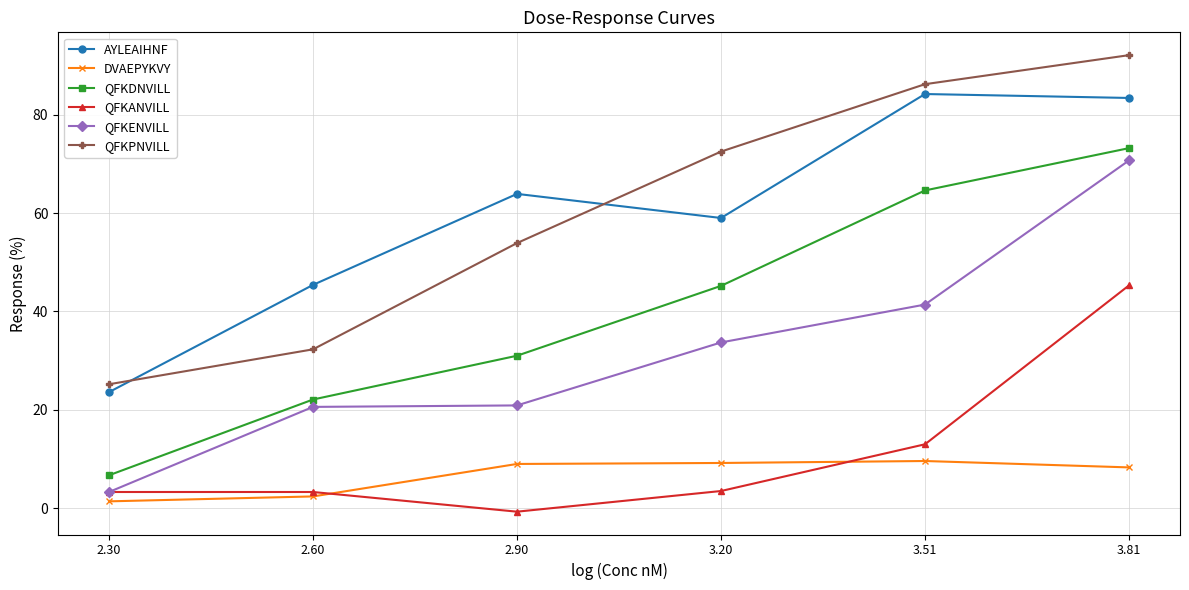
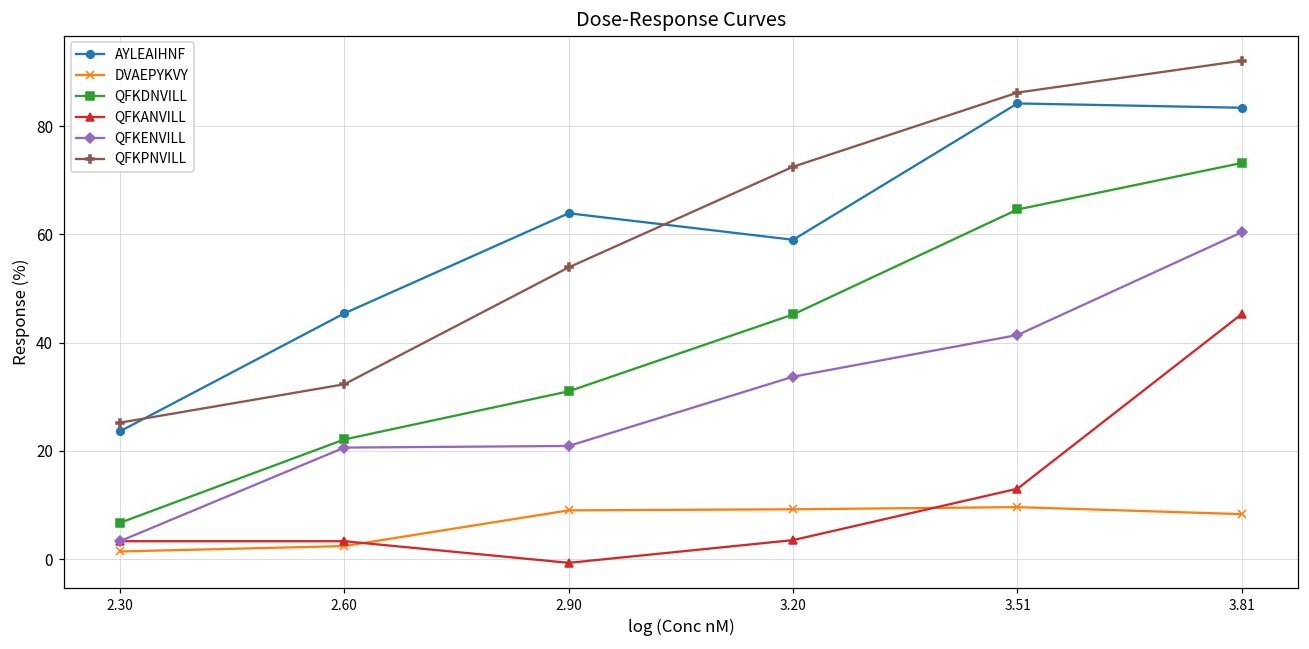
  {
    "AYLEAIHNF": {
      "2.30": 24,
      "2.60": 45,
      "2.90": 64,
      "3.20": 59,
      "3.51": 84,
      "3.81": 83
    },
    "DVAEPYKVY": {
      "2.30": 1,
      "2.60": 2,
      "2.90": 9,
      "3.20": 9,
      "3.51": 10,
      "3.81": 8
    },
    "QFKDNVILL": {
      "2.30": 7,
      "2.60": 22,
      "2.90": 31,
      "3.20": 45,
      "3.51": 65,
      "3.81": 73
    },
    "QFKANVILL": {
      "2.60": 3,
      "2.90": -1,
      "3.20": 4,
      "3.51": 13,
      "3.81": 45
    },
    "QFKENVILL": {
      "2.60": 21,
      "2.90": 21,
      "3.20": 34,
      "3.51": 41,
-     "3.81": 71
+     "3.81": 60
    },
    "QFKPNVILL": {
      "2.30": 25,
      "2.60": 32,
      "2.90": 54,
      "3.20": 73,
      "3.51": 86,
      "3.81": 92
    }
  }
